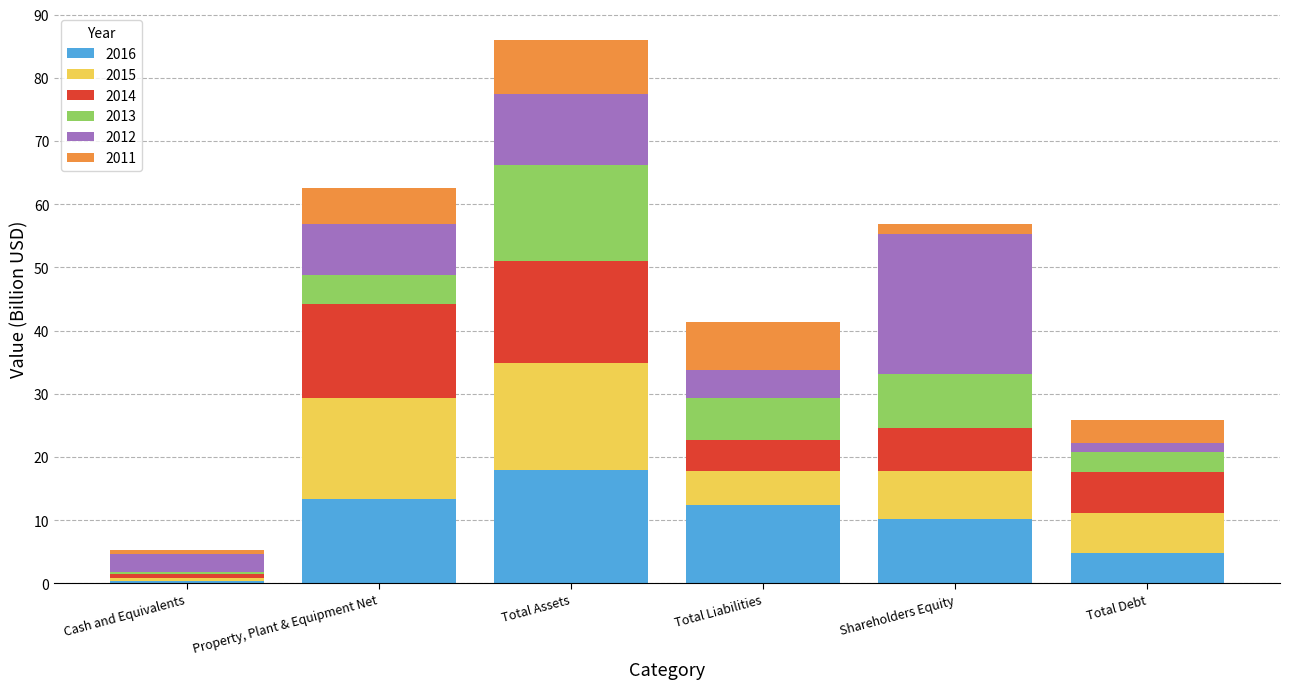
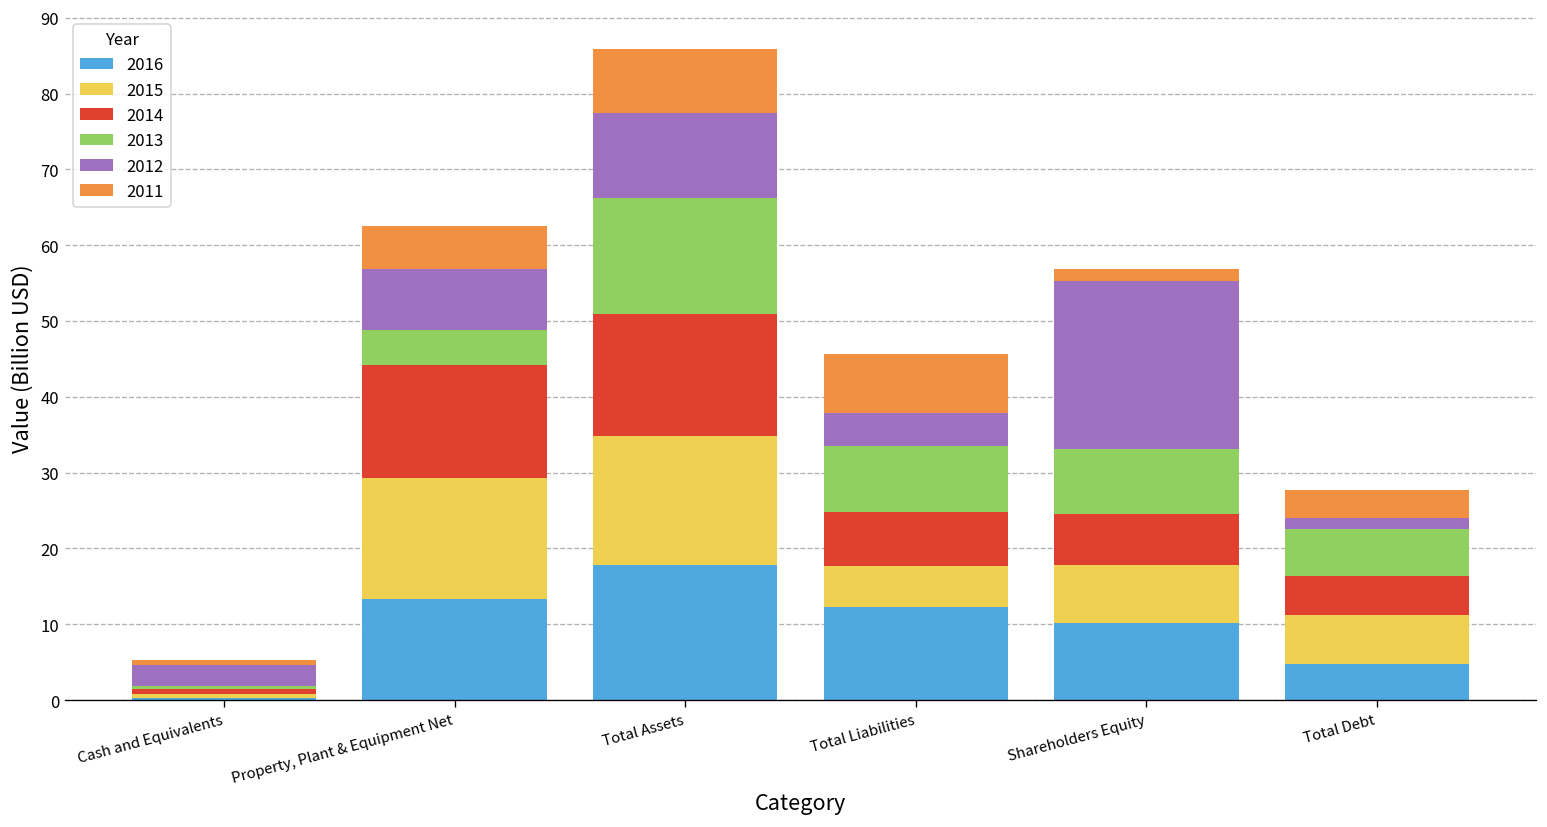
  {
    "2016": {
      "Property, Plant & Equipment Net": 13,
      "Total Assets": 18,
      "Total Liabilities": 12,
      "Shareholders Equity": 10,
      "Total Debt": 5
    },
    "2015": {
      "Cash and Equivalents": 1,
      "Property, Plant & Equipment Net": 16,
      "Total Assets": 17,
      "Total Liabilities": 5,
      "Shareholders Equity": 8,
      "Total Debt": 6
    },
    "2014": {
      "Cash and Equivalents": 1,
      "Property, Plant & Equipment Net": 15,
      "Total Assets": 16,
-     "Total Liabilities": 5,
+     "Total Liabilities": 7,
      "Shareholders Equity": 7,
-     "Total Debt": 6
+     "Total Debt": 5
    },
    "2013": {
      "Property, Plant & Equipment Net": 5,
      "Total Assets": 15,
-     "Total Liabilities": 7,
+     "Total Liabilities": 9,
      "Shareholders Equity": 9,
-     "Total Debt": 3
+     "Total Debt": 6
    },
    "2012": {
      "Cash and Equivalents": 3,
      "Property, Plant & Equipment Net": 8,
      "Total Assets": 11,
      "Total Liabilities": 4,
      "Shareholders Equity": 22,
      "Total Debt": 2
    },
    "2011": {
      "Cash and Equivalents": 1,
      "Property, Plant & Equipment Net": 6,
      "Total Assets": 8,
      "Total Liabilities": 8,
      "Shareholders Equity": 2,
      "Total Debt": 4
    }
  }
